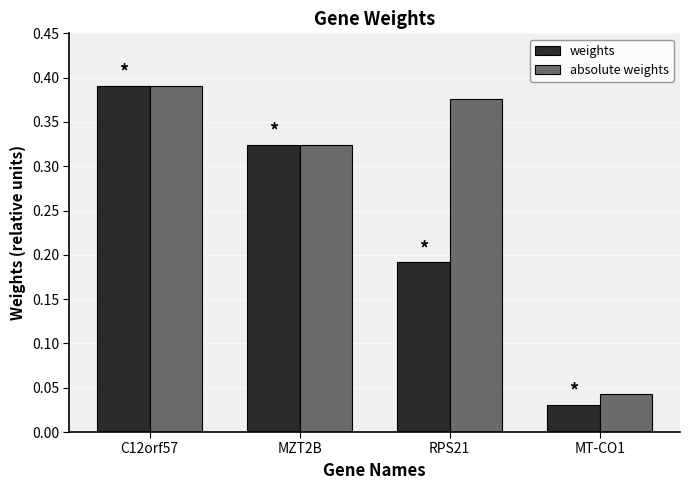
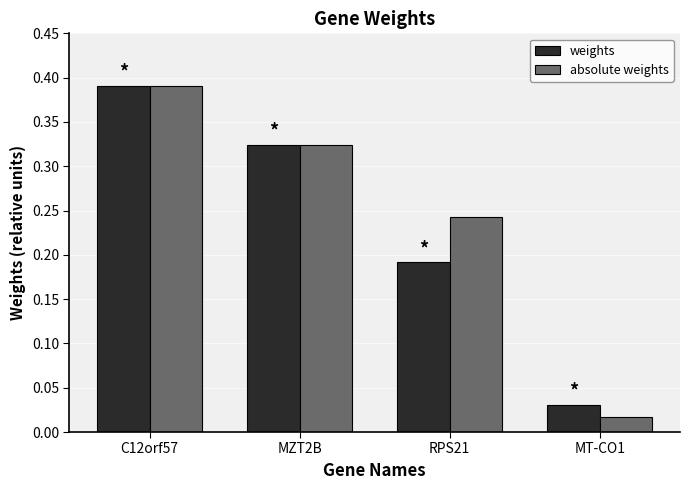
  {
    "weights": {
      "C12orf57": 0.39,
      "MZT2B": 0.32,
      "RPS21": 0.19,
      "MT-CO1": 0.03
    },
    "absolute weights": {
      "C12orf57": 0.39,
      "MZT2B": 0.32,
-     "RPS21": 0.38,
-     "MT-CO1": 0.04
+     "RPS21": 0.24,
+     "MT-CO1": 0.02
    }
  }
